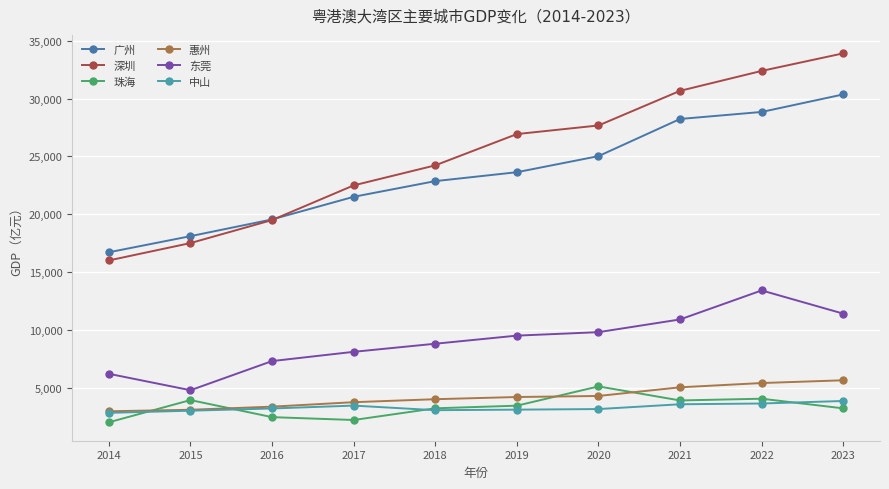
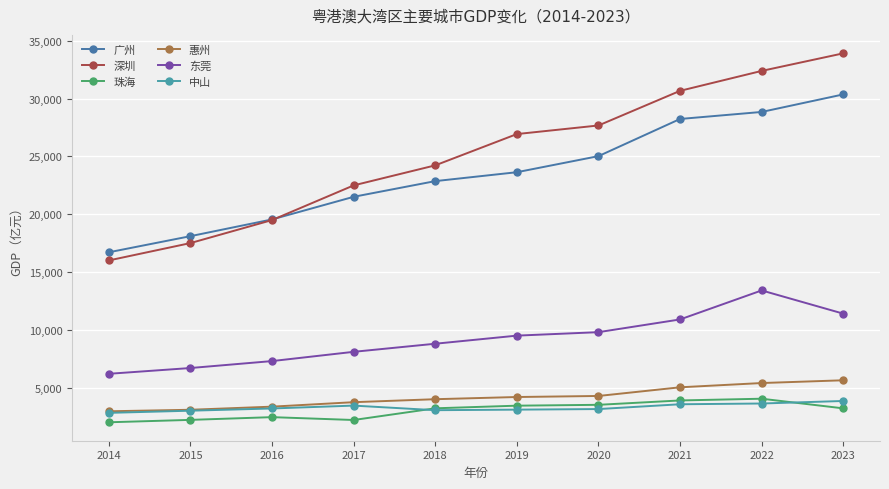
  {
    "珠海": {
      "2014": "2,000",
-     "2015": "3,900",
+     "2015": "2,200",
      "2016": "2,500",
      "2017": "2,200",
      "2019": "3,400",
-     "2020": "5,100",
+     "2020": "3,500",
      "2021": "3,900",
      "2022": "4,000",
      "2023": "3,200"
    },
    "东莞": {
      "2014": "6,200",
-     "2015": "4,800",
+     "2015": "6,700",
      "2016": "7,300",
      "2017": "8,100",
      "2018": "8,800",
      "2019": "9,500",
      "2020": "9,800",
      "2021": "10,900",
      "2022": "13,400",
      "2023": "11,400"
    }
  }
